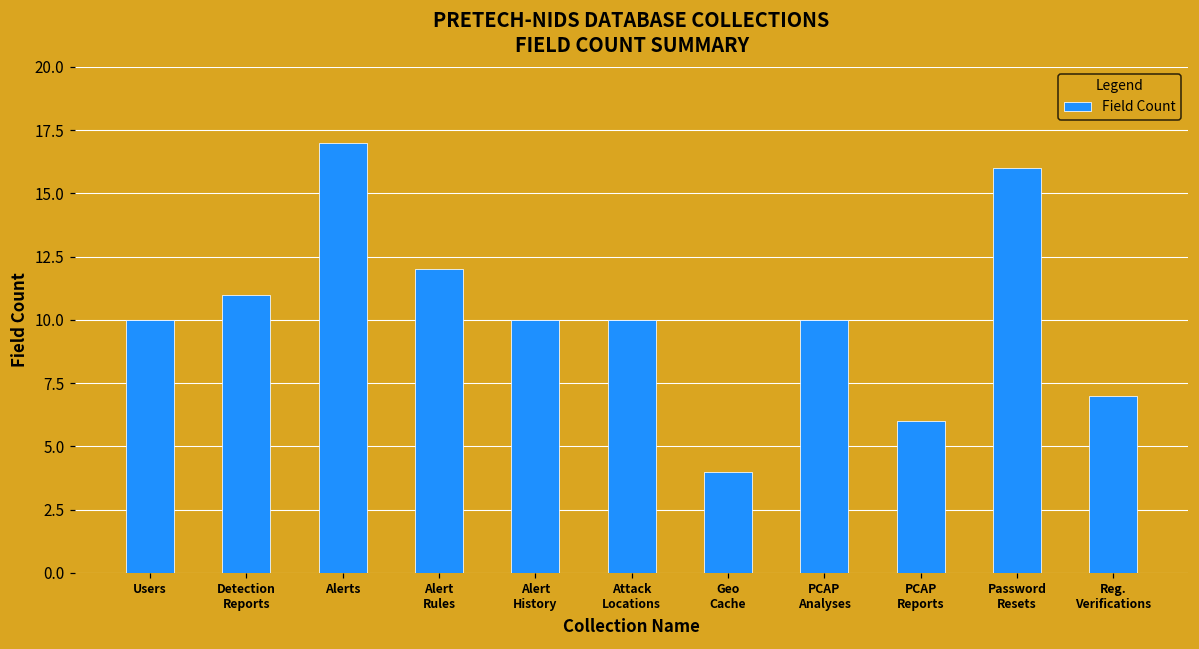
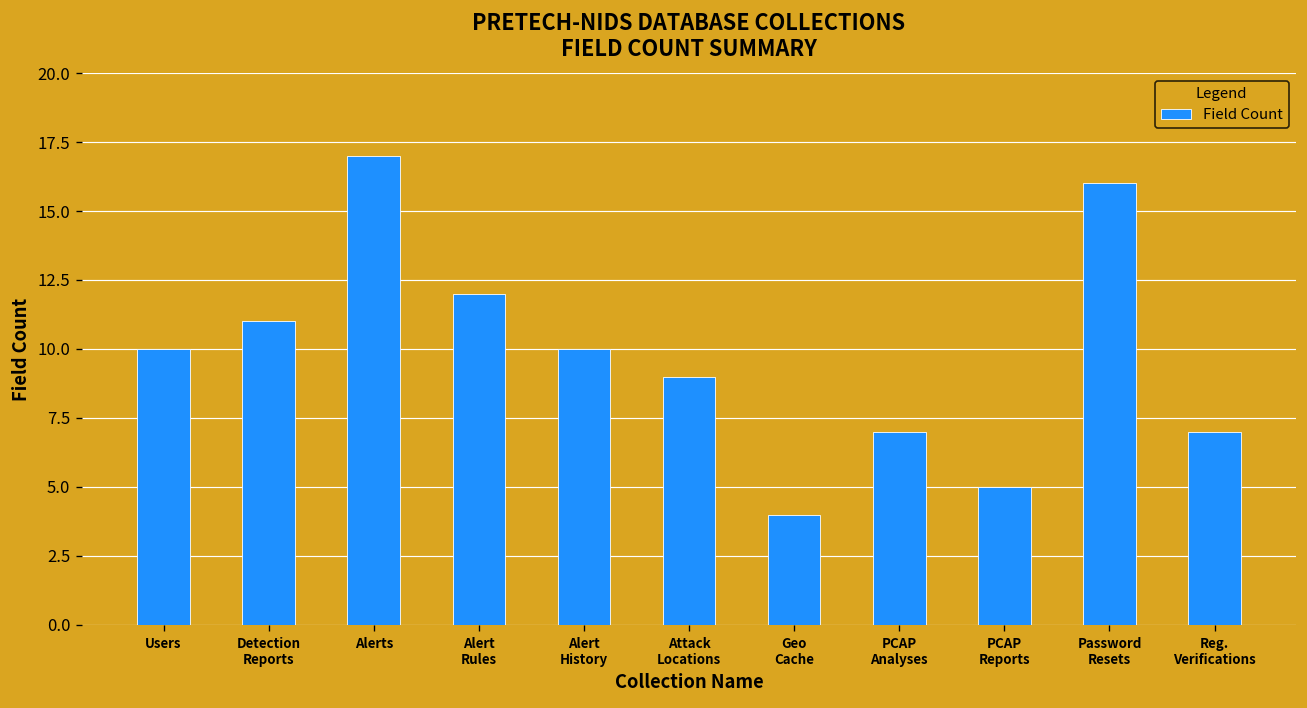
  {
    "Users": 10,
    "Detection Reports": 11,
    "Alerts": 17,
    "Alert Rules": 12,
    "Alert History": 10,
-   "Attack Locations": 10,
+   "Attack Locations": 9,
    "Geo Cache": 4,
-   "PCAP Analyses": 10,
-   "PCAP Reports": 6,
+   "PCAP Analyses": 7,
+   "PCAP Reports": 5,
    "Password Resets": 16,
    "Reg. Verifications": 7
  }
